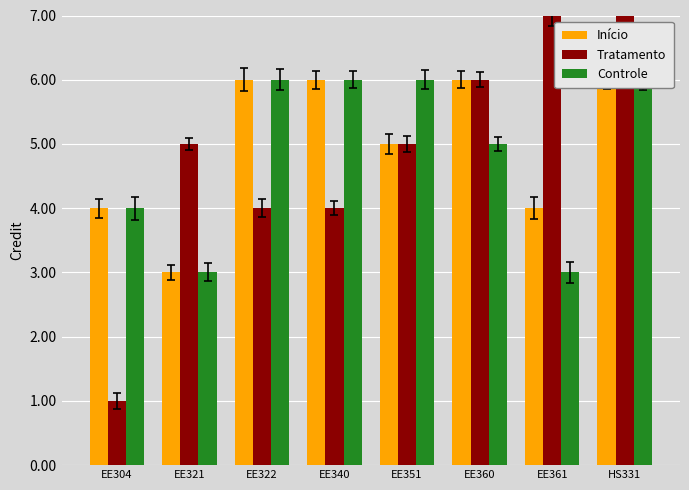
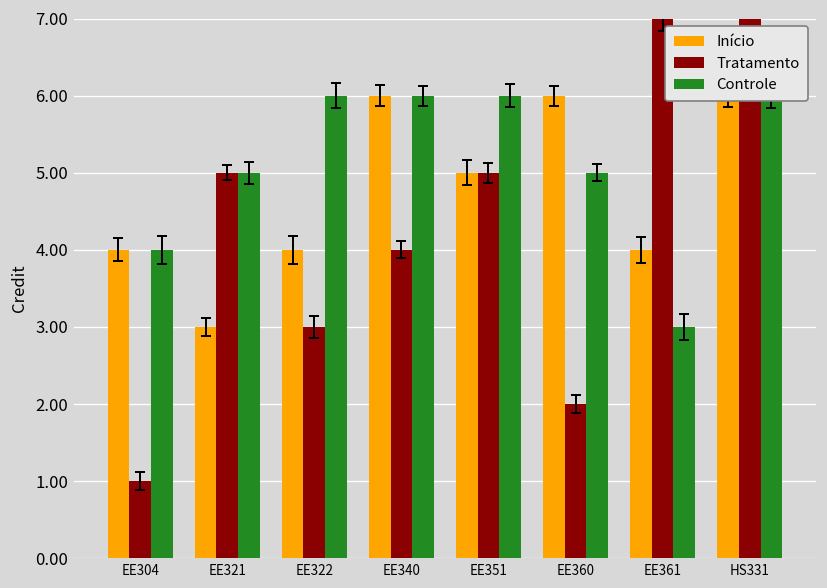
  {
    "Início": {
      "EE304": 4,
      "EE321": 3,
-     "EE322": 6,
+     "EE322": 4,
      "EE340": 6,
      "EE351": 5,
      "EE360": 6,
      "EE361": 4
    },
    "Tratamento": {
      "EE304": 1,
      "EE321": 5,
-     "EE322": 4,
+     "EE322": 3,
      "EE340": 4,
      "EE351": 5,
-     "EE360": 6,
+     "EE360": 2,
      "EE361": 7
    },
    "Controle": {
      "EE304": 4,
-     "EE321": 3,
+     "EE321": 5,
      "EE322": 6,
      "EE340": 6,
      "EE351": 6,
      "EE360": 5,
      "EE361": 3
    }
  }
